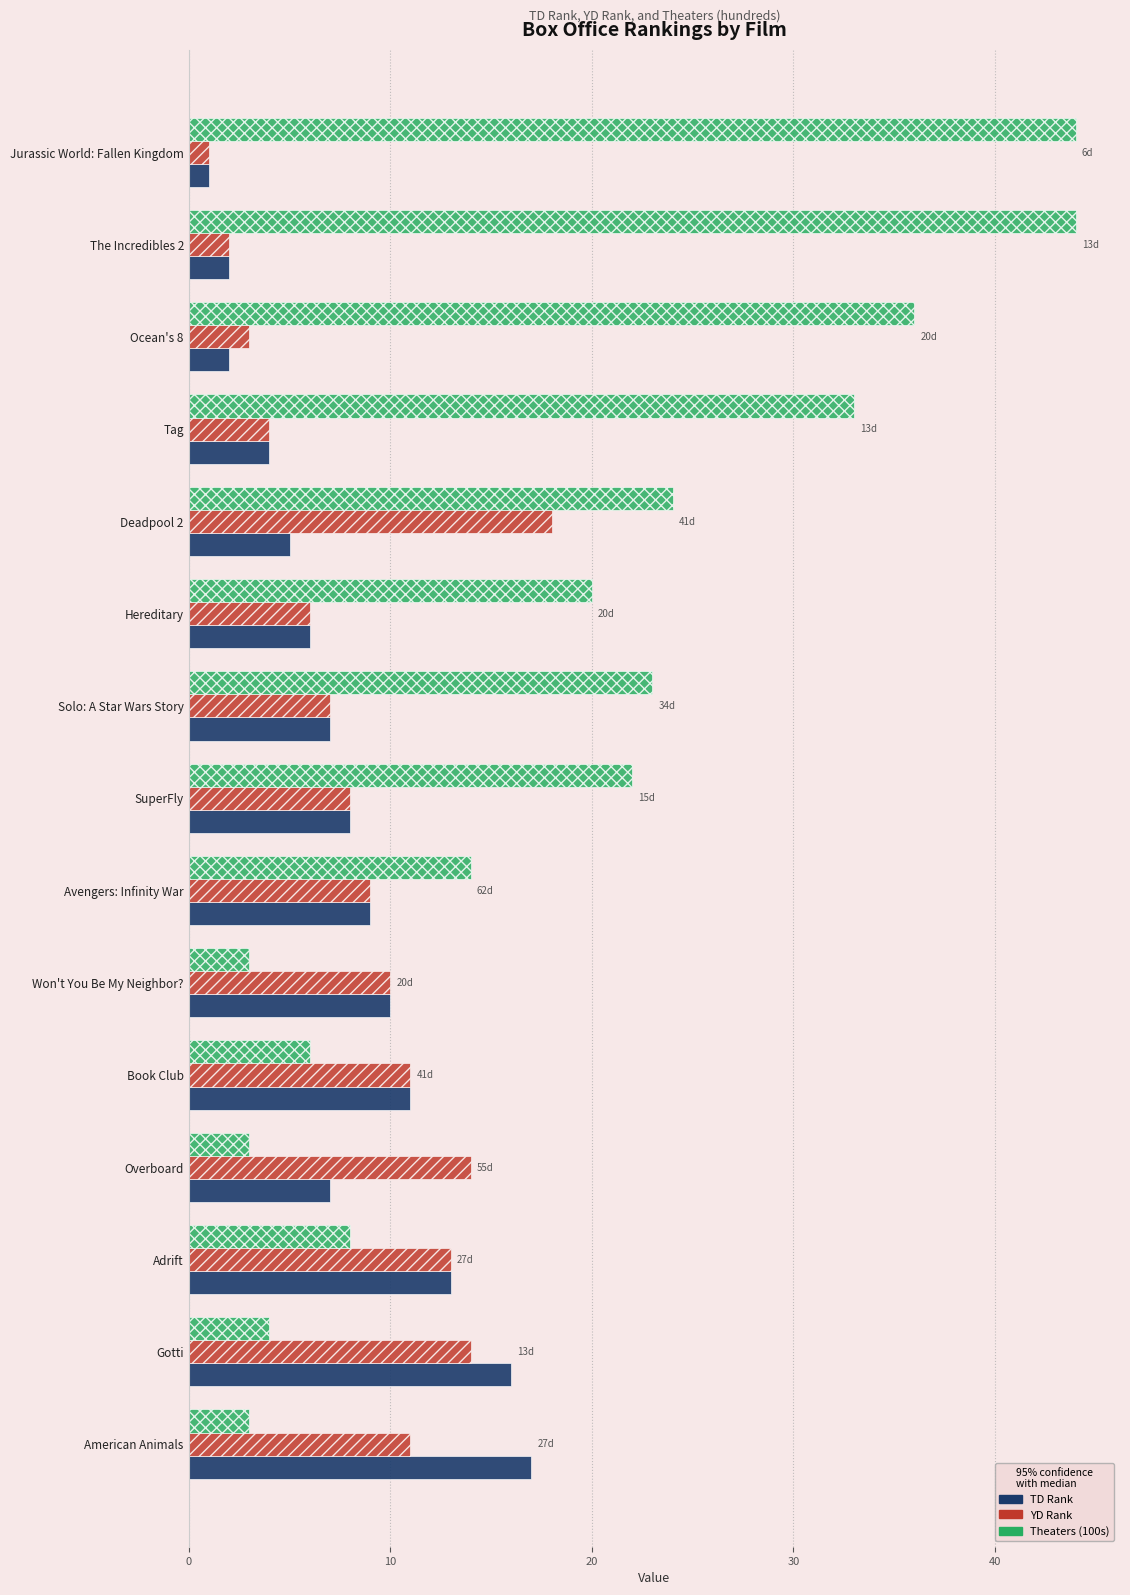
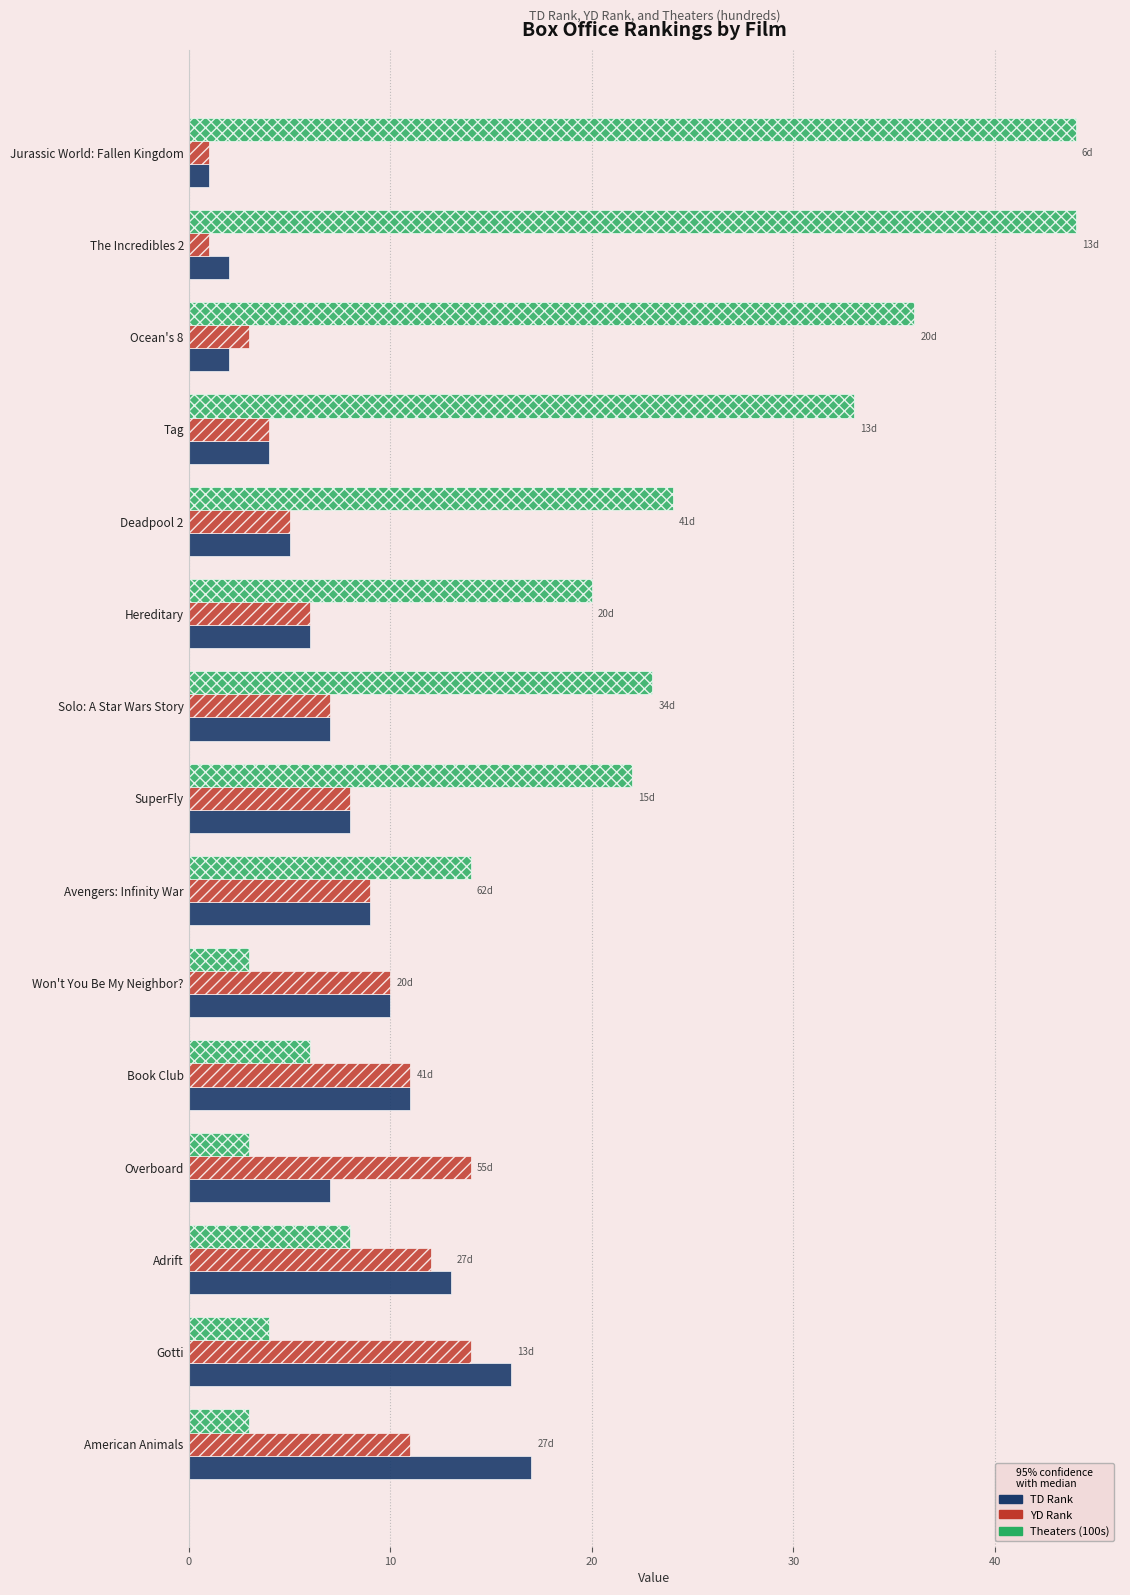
  {
    "TD Rank": {
      "Jurassic World: Fallen Kingdom": "1",
      "The Incredibles 2": "2",
      "Ocean's 8": "2",
      "Tag": "4",
      "Deadpool 2": "5",
      "Hereditary": "6",
      "Solo: A Star Wars Story": "7",
      "SuperFly": "8",
      "Avengers: Infinity War": "9",
      "Won't You Be My Neighbor?": "10",
      "Book Club": "11",
      "Overboard": "7"
    },
    "YD Rank": {
      "Jurassic World: Fallen Kingdom": "1",
-     "The Incredibles 2": "2",
+     "The Incredibles 2": "1",
      "Ocean's 8": "3",
      "Tag": "4",
-     "Deadpool 2": "18",
+     "Deadpool 2": "5",
      "Hereditary": "6",
      "Solo: A Star Wars Story": "7",
      "SuperFly": "8",
      "Avengers: Infinity War": "9",
-     "Adrift": "13",
+     "Adrift": "12",
      "Gotti": "14",
      "American Animals": "11"
    },
    "Theaters (100s)": {
      "Hereditary": "20d"
    }
  }
